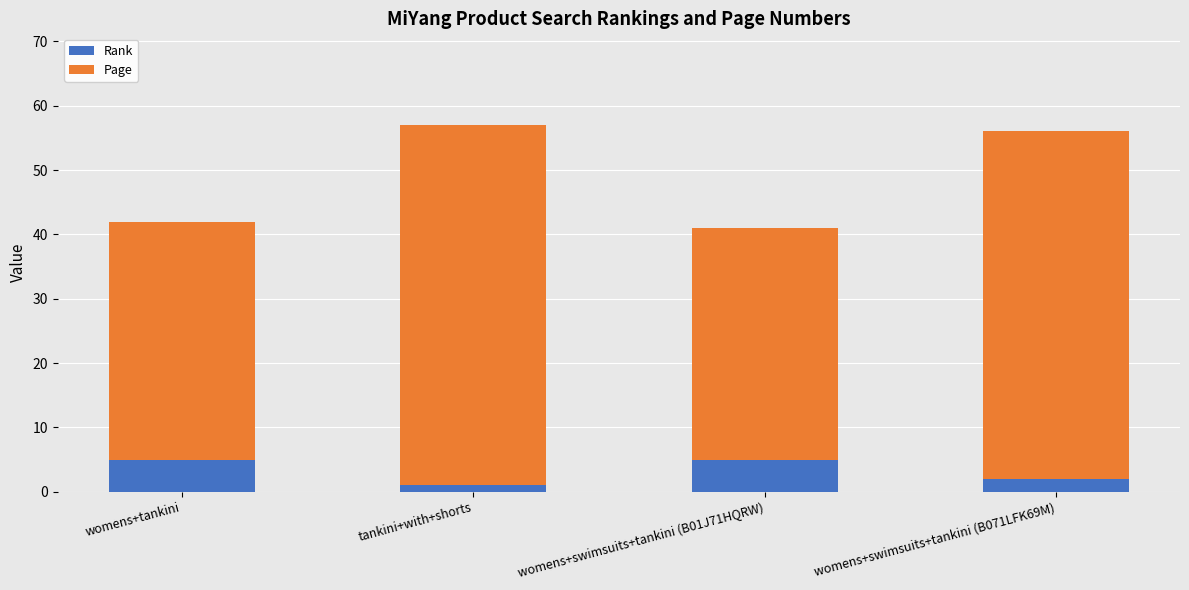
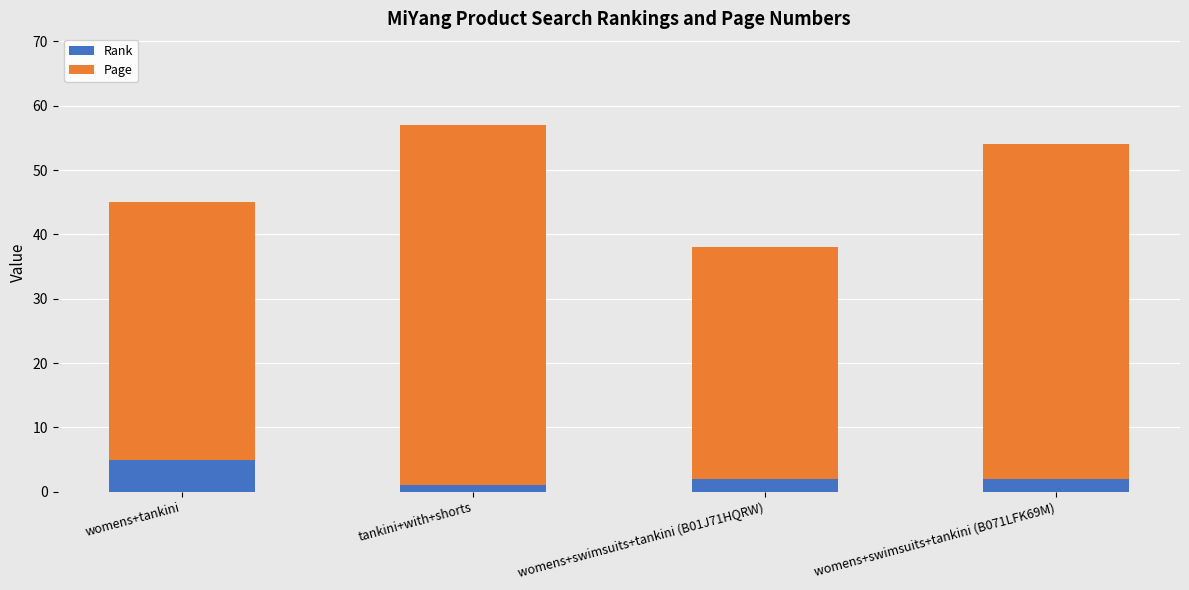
  {
    "Rank": {
      "womens+tankini": 5,
      "tankini+with+shorts": 1,
-     "womens+swimsuits+tankini (B01J71HQRW)": 5,
+     "womens+swimsuits+tankini (B01J71HQRW)": 2,
      "womens+swimsuits+tankini (B071LFK69M)": 2
    },
    "Page": {
-     "womens+tankini": 37,
+     "womens+tankini": 40,
      "tankini+with+shorts": 56,
      "womens+swimsuits+tankini (B01J71HQRW)": 36,
-     "womens+swimsuits+tankini (B071LFK69M)": 54
+     "womens+swimsuits+tankini (B071LFK69M)": 52
    }
  }
